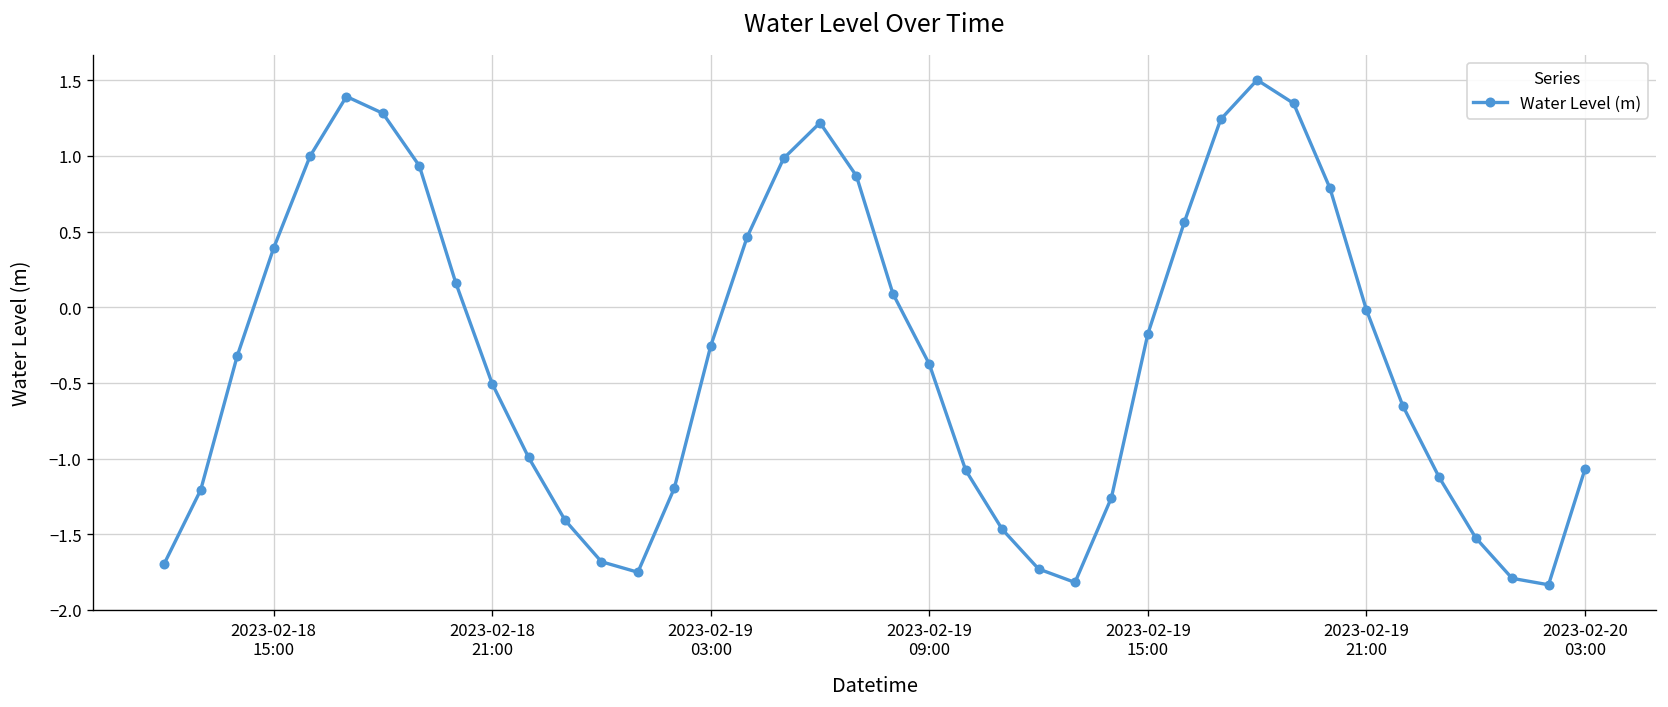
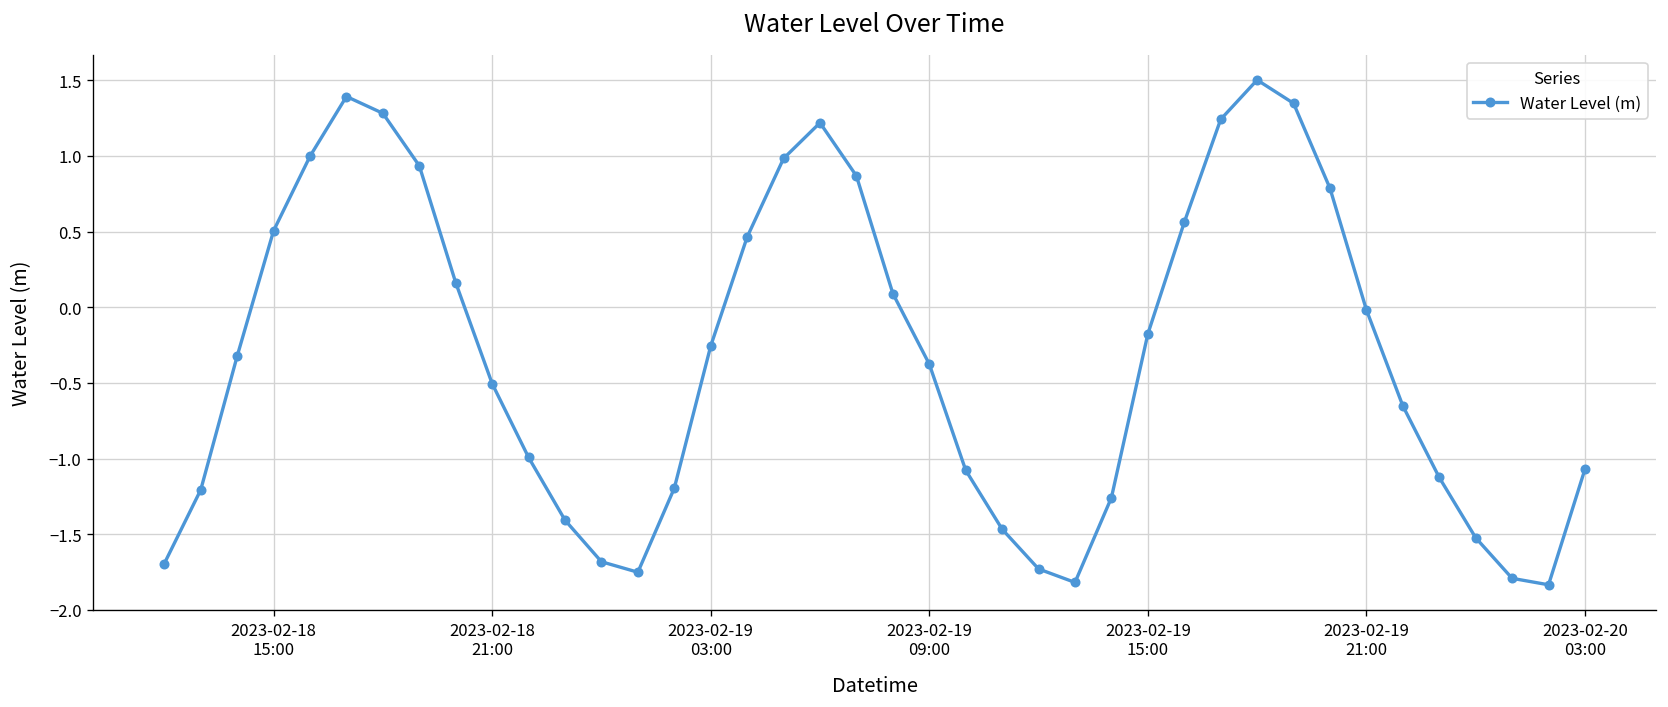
  {
-   "2023-02-18 15:00": 0.39,
+   "2023-02-18 15:00": 0.51,
    "2023-02-18 21:00": -0.51,
    "2023-02-19 03:00": -0.26,
    "2023-02-19 09:00": -0.38,
    "2023-02-19 15:00": -0.18,
    "2023-02-19 21:00": -0.02,
    "2023-02-20 03:00": -1.07
  }
